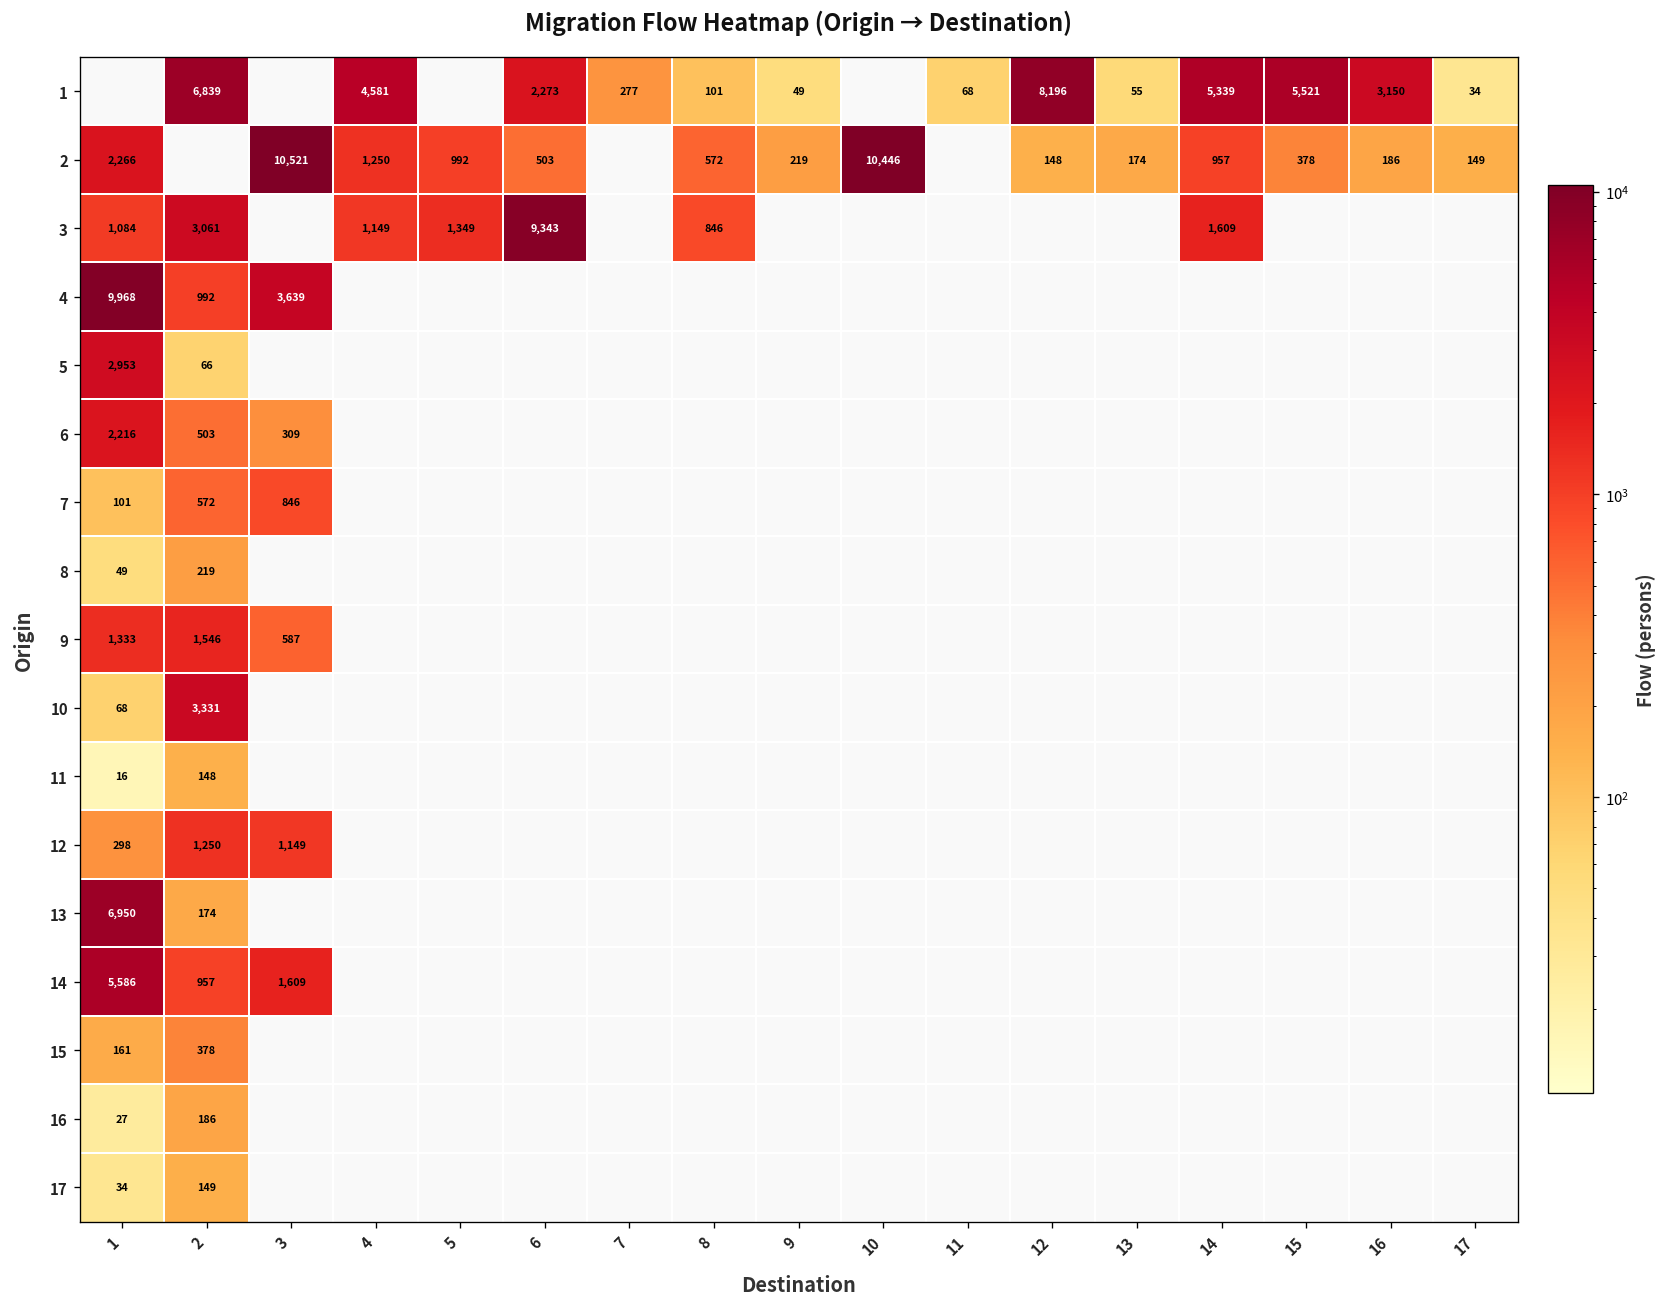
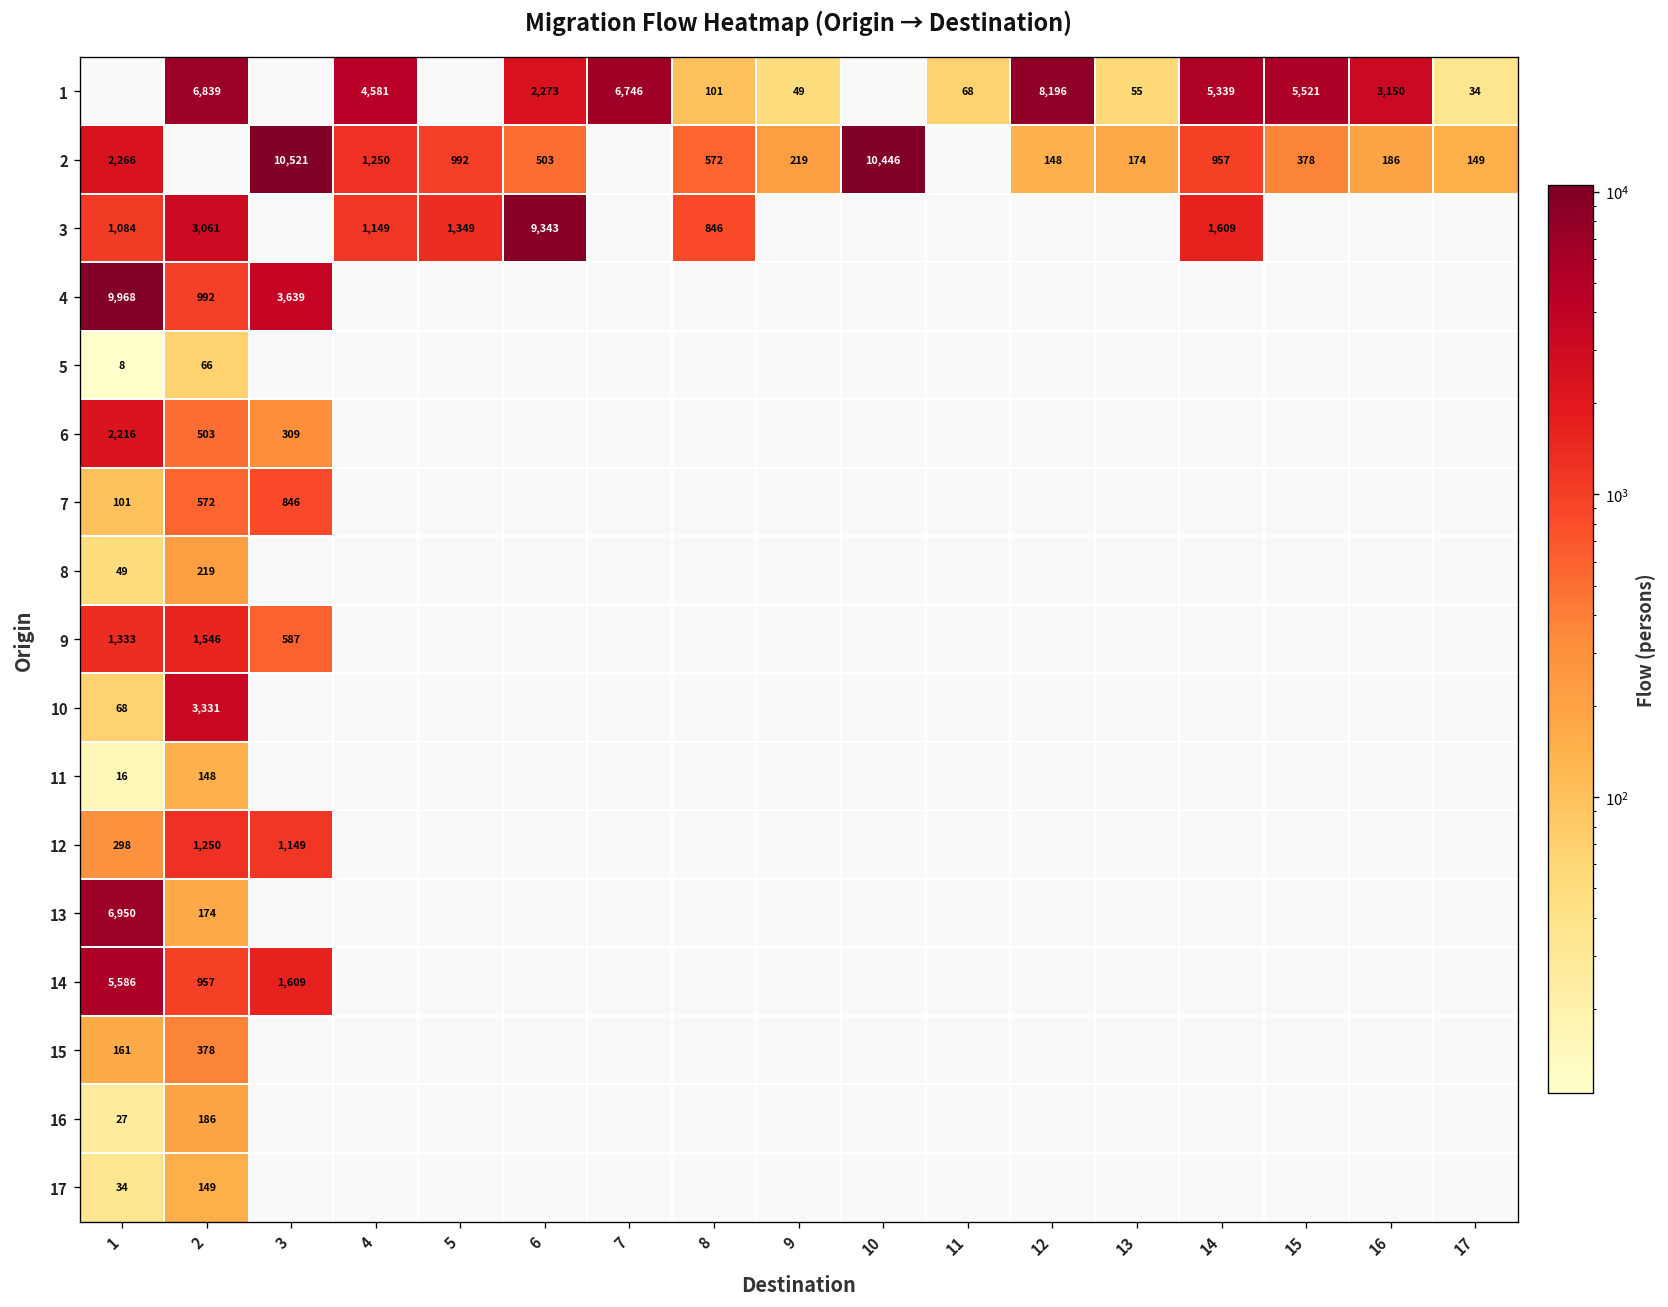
  {
    "1": {
      "2": "6,839",
      "4": "4,581",
      "6": "2,273",
-     "7": "277",
+     "7": "6,746",
      "8": "101",
      "9": "49",
      "11": "68",
      "12": "8,196",
      "13": "55",
      "14": "5,339",
      "15": "5,521",
      "16": "3,150",
      "17": "34"
    },
    "2": {
      "1": "2,266",
      "3": "10,521",
      "4": "1,250",
      "5": "992",
      "6": "503",
      "8": "572",
      "9": "219",
      "10": "10,446",
      "12": "148",
      "13": "174",
      "14": "957",
      "15": "378",
      "16": "186",
      "17": "149"
    },
    "3": {
      "1": "1,084",
      "2": "3,061",
      "4": "1,149",
      "5": "1,349",
      "6": "9,343",
      "8": "846",
      "14": "1,609"
    },
    "4": {
      "1": "9,968",
      "2": "992",
      "3": "3,639"
    },
    "5": {
-     "1": "2,953",
+     "1": "8",
      "2": "66"
    },
    "6": {
      "1": "2,216",
      "2": "503",
      "3": "309"
    },
    "7": {
      "1": "101",
      "2": "572",
      "3": "846"
    },
    "8": {
      "1": "49",
      "2": "219"
    },
    "9": {
      "1": "1,333",
      "2": "1,546",
      "3": "587"
    },
    "10": {
      "1": "68",
      "2": "3,331"
    },
    "11": {
      "1": "16",
      "2": "148"
    },
    "12": {
      "1": "298",
      "2": "1,250",
      "3": "1,149"
    },
    "13": {
      "1": "6,950",
      "2": "174"
    },
    "14": {
      "1": "5,586",
      "2": "957",
      "3": "1,609"
    },
    "15": {
      "1": "161",
      "2": "378"
    },
    "16": {
      "1": "27",
      "2": "186"
    },
    "17": {
      "1": "34",
      "2": "149"
    }
  }
